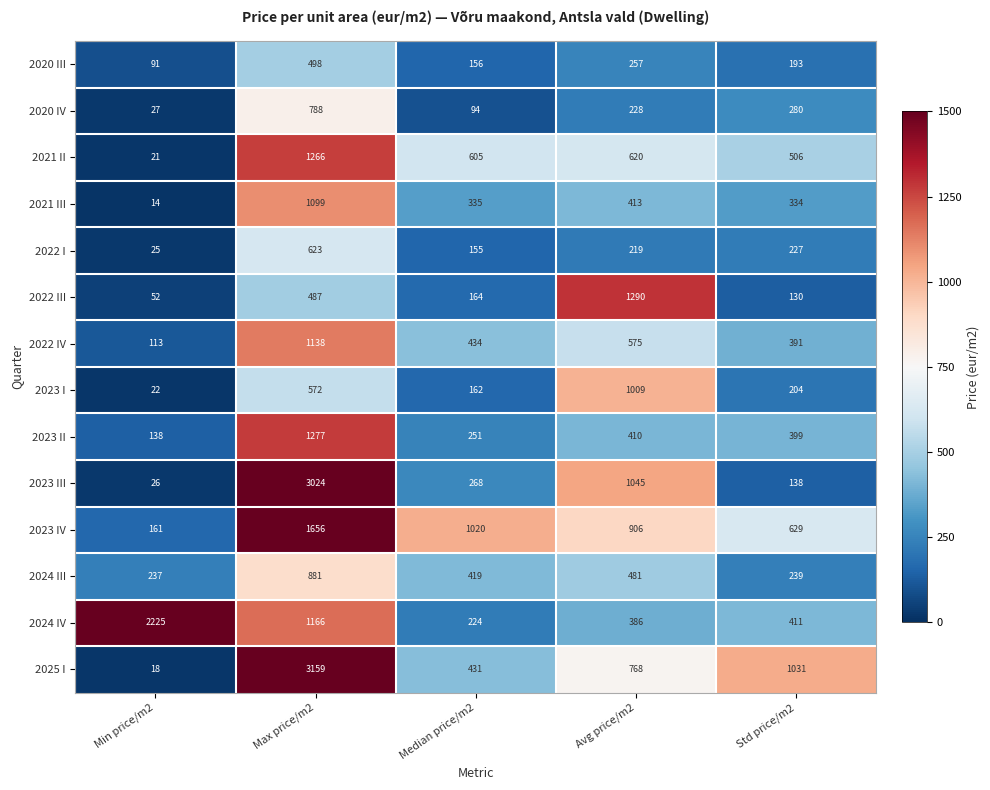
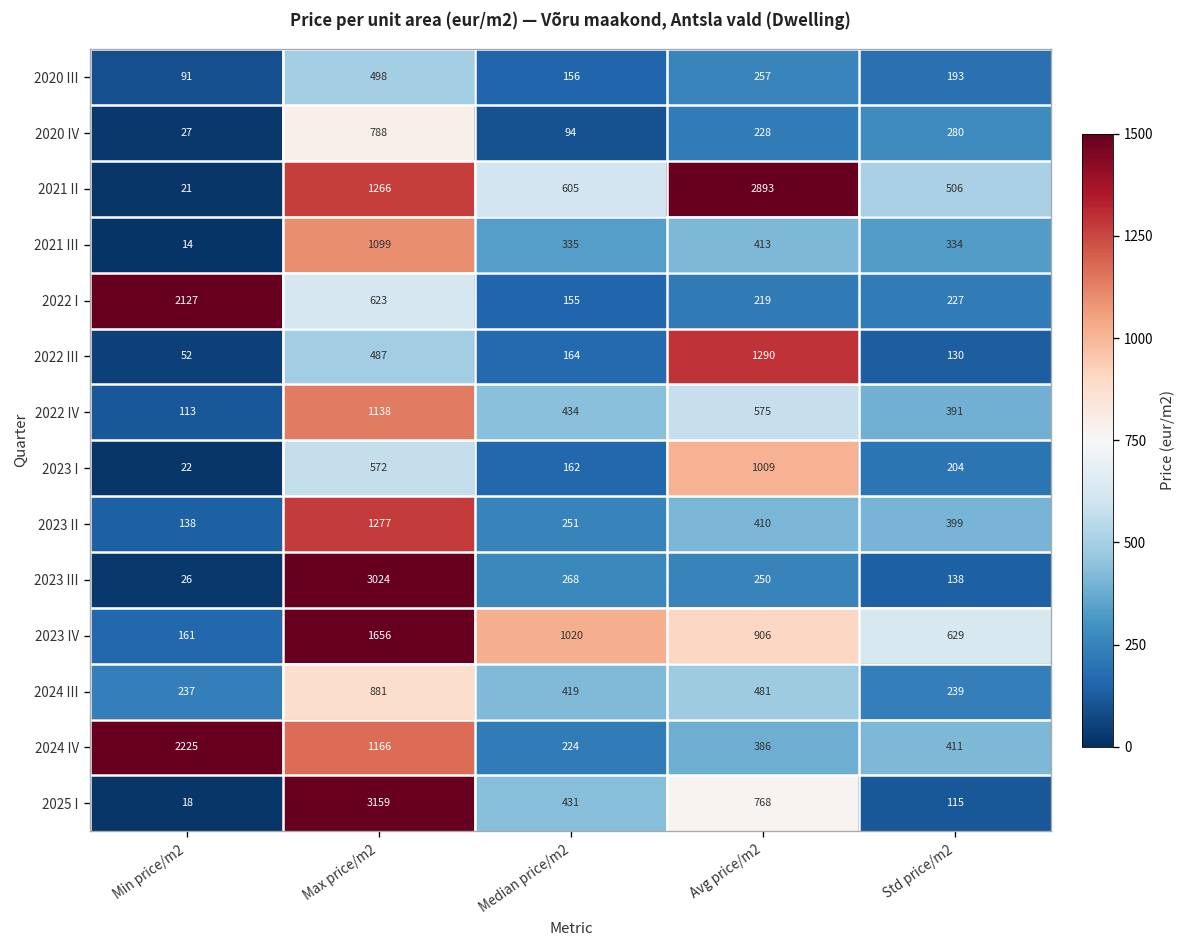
  {
    "2020 III": {
      "Min price/m2": 91,
      "Max price/m2": 498,
      "Median price/m2": 156,
      "Avg price/m2": 257,
      "Std price/m2": 193
    },
    "2020 IV": {
      "Min price/m2": 27,
      "Max price/m2": 788,
      "Median price/m2": 94,
      "Avg price/m2": 228,
      "Std price/m2": 280
    },
    "2021 II": {
      "Min price/m2": 21,
      "Max price/m2": 1266,
      "Median price/m2": 605,
-     "Avg price/m2": 620,
+     "Avg price/m2": 2893,
      "Std price/m2": 506
    },
    "2021 III": {
      "Min price/m2": 14,
      "Max price/m2": 1099,
      "Median price/m2": 335,
      "Avg price/m2": 413,
      "Std price/m2": 334
    },
    "2022 I": {
-     "Min price/m2": 25,
+     "Min price/m2": 2127,
      "Max price/m2": 623,
      "Median price/m2": 155,
      "Avg price/m2": 219,
      "Std price/m2": 227
    },
    "2022 III": {
      "Min price/m2": 52,
      "Max price/m2": 487,
      "Median price/m2": 164,
      "Avg price/m2": 1290,
      "Std price/m2": 130
    },
    "2022 IV": {
      "Min price/m2": 113,
      "Max price/m2": 1138,
      "Median price/m2": 434,
      "Avg price/m2": 575,
      "Std price/m2": 391
    },
    "2023 I": {
      "Min price/m2": 22,
      "Max price/m2": 572,
      "Median price/m2": 162,
      "Avg price/m2": 1009,
      "Std price/m2": 204
    },
    "2023 II": {
      "Min price/m2": 138,
      "Max price/m2": 1277,
      "Median price/m2": 251,
      "Avg price/m2": 410,
      "Std price/m2": 399
    },
    "2023 III": {
      "Min price/m2": 26,
      "Max price/m2": 3024,
      "Median price/m2": 268,
-     "Avg price/m2": 1045,
+     "Avg price/m2": 250,
      "Std price/m2": 138
    },
    "2023 IV": {
      "Min price/m2": 161,
      "Max price/m2": 1656,
      "Median price/m2": 1020,
      "Avg price/m2": 906,
      "Std price/m2": 629
    },
    "2024 III": {
      "Min price/m2": 237,
      "Max price/m2": 881,
      "Median price/m2": 419,
      "Avg price/m2": 481,
      "Std price/m2": 239
    },
    "2024 IV": {
      "Min price/m2": 2225,
      "Max price/m2": 1166,
      "Median price/m2": 224,
      "Avg price/m2": 386,
      "Std price/m2": 411
    },
    "2025 I": {
      "Min price/m2": 18,
      "Max price/m2": 3159,
      "Median price/m2": 431,
      "Avg price/m2": 768,
-     "Std price/m2": 1031
+     "Std price/m2": 115
    }
  }
